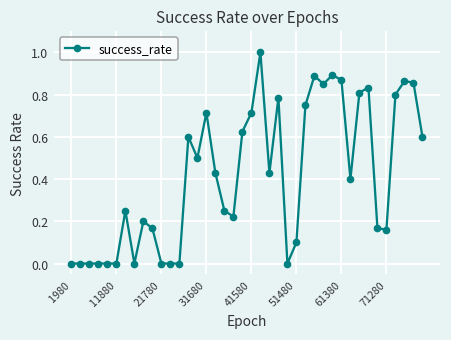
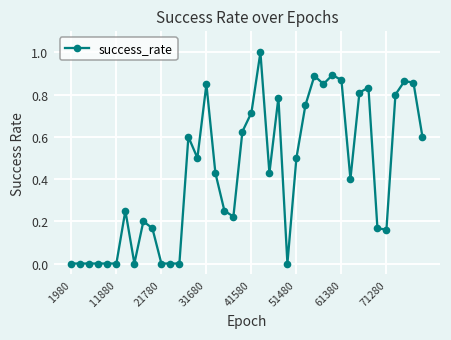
  {
    "1980": 0.00,
    "11880": 0.00,
    "21780": 0.00,
-   "31680": 0.71,
+   "31680": 0.85,
    "41580": 0.71,
-   "51480": 0.1,
+   "51480": 0.5,
    "61380": 0.87,
    "71280": 0.16
  }
